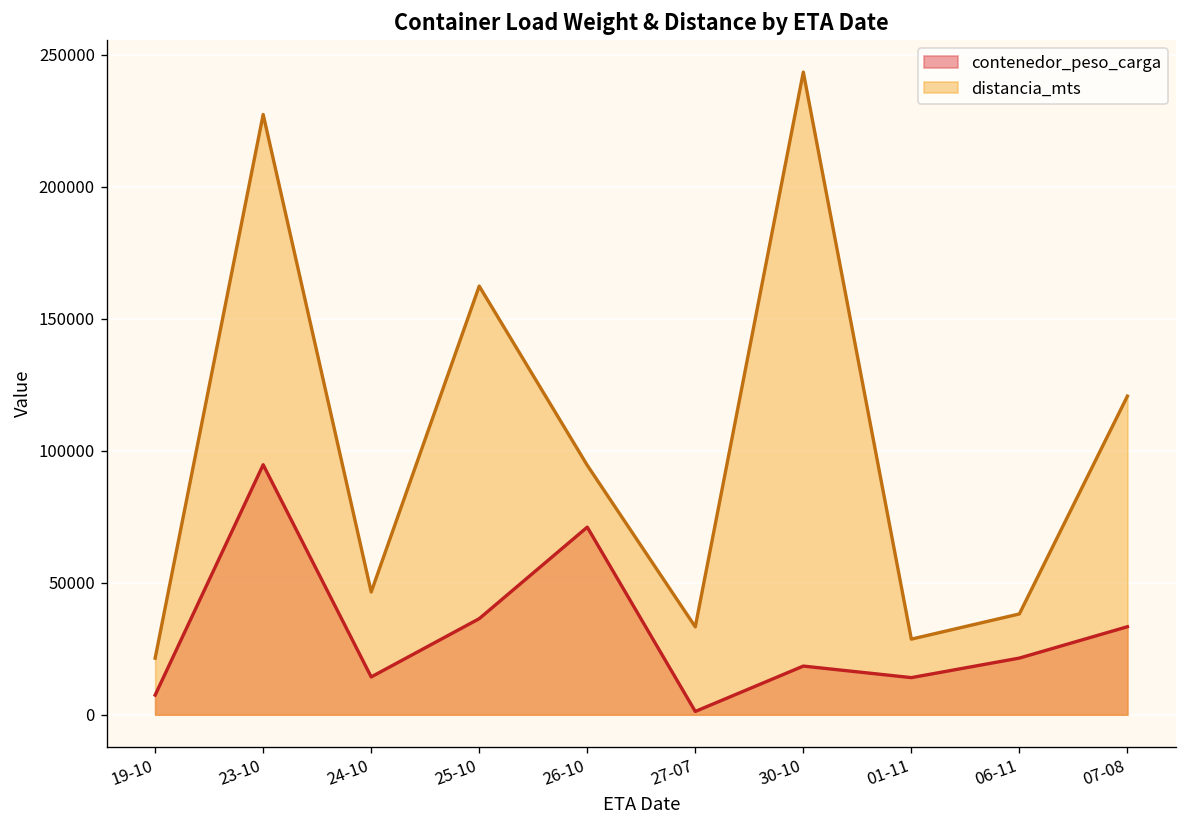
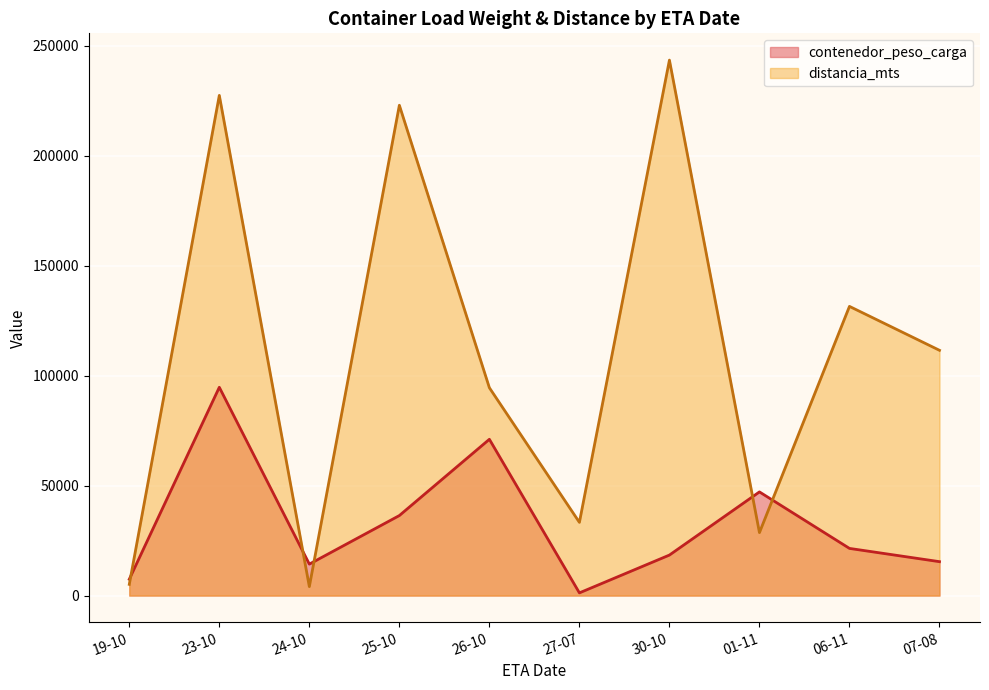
  {
    "contenedor_peso_carga": {
      "19-10": 7000,
      "23-10": 95000,
      "24-10": 14000,
      "25-10": 36000,
      "26-10": 71000,
      "27-07": 1000,
      "30-10": 18000,
-     "01-11": 14000,
+     "01-11": 47000,
      "06-11": 21000,
-     "07-08": 33000
+     "07-08": 15000
    },
    "distancia_mts": {
-     "19-10": 21000,
+     "19-10": 5000,
      "23-10": 227000,
-     "24-10": 46000,
-     "25-10": 162000,
+     "24-10": 4000,
+     "25-10": 223000,
      "26-10": 94000,
      "27-07": 33000,
      "30-10": 243000,
      "01-11": 29000,
-     "06-11": 38000,
-     "07-08": 121000
+     "06-11": 131000,
+     "07-08": 112000
    }
  }
